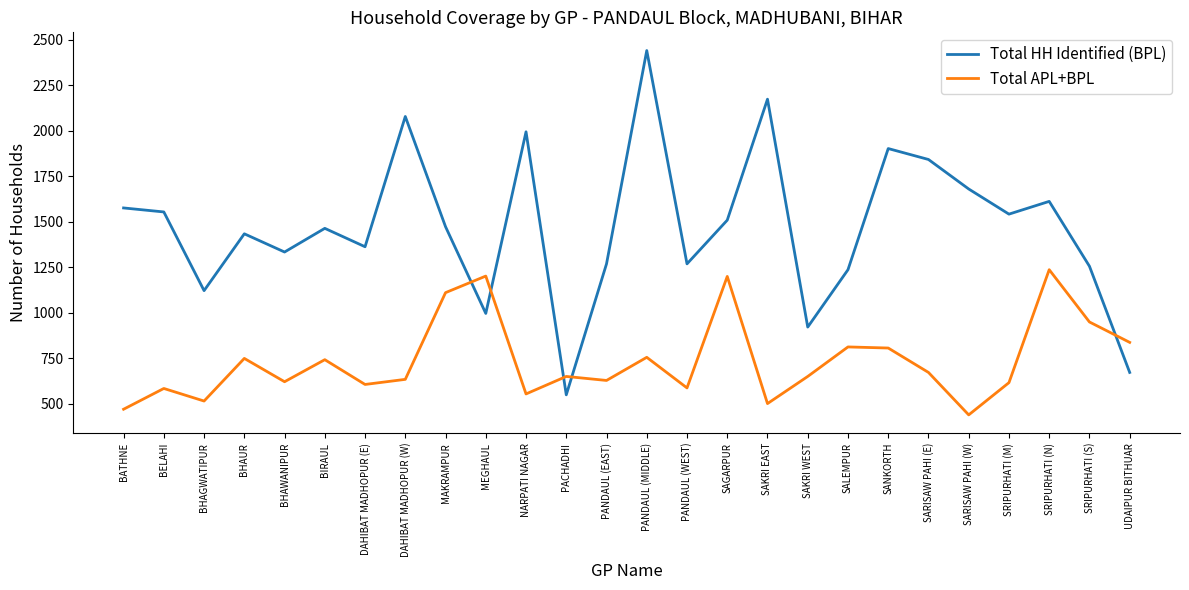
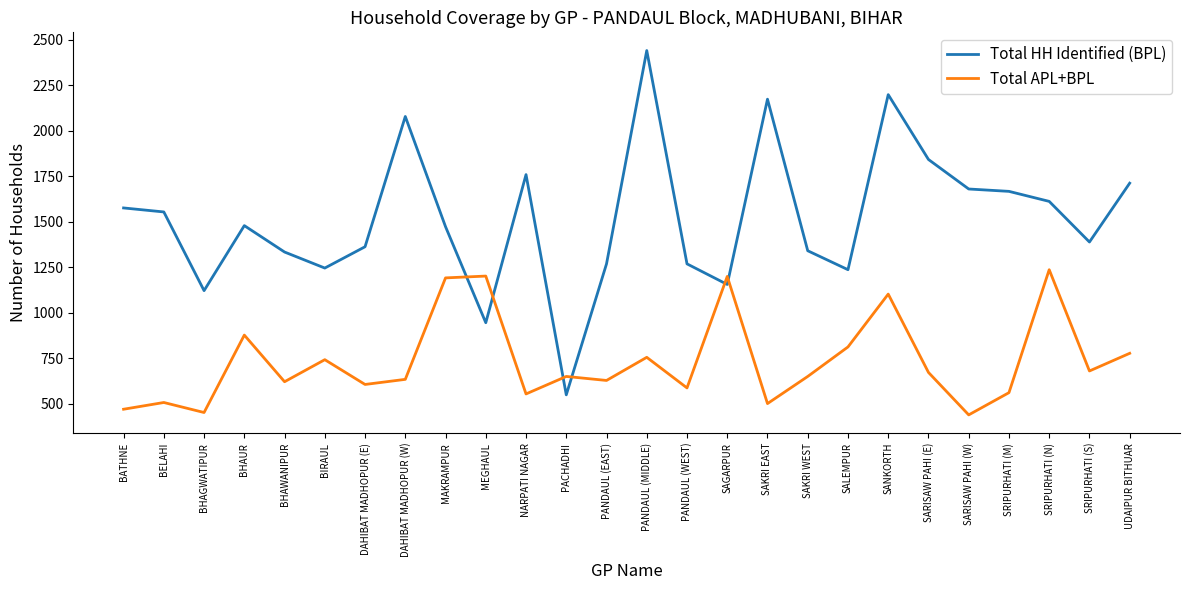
  {
    "Total HH Identified (BPL)": {
      "BATHNE": 1580,
      "BELAHI": 1550,
      "BHAGWATIPUR": 1120,
-     "BHAUR": 1430,
+     "BHAUR": 1480,
      "BHAWANIPUR": 1330,
-     "BIRAUL": 1460,
+     "BIRAUL": 1250,
      "DAHIBAT MADHOPUR (E)": 1360,
      "DAHIBAT MADHOPUR (W)": 2080,
      "MAKRAMPUR": 1470,
-     "MEGHAUL": 1000,
-     "NARPATI NAGAR": 1990,
+     "MEGHAUL": 950,
+     "NARPATI NAGAR": 1760,
      "PACHADHI": 550,
      "PANDAUL (EAST)": 1270,
      "PANDAUL (MIDDLE)": 2440,
      "PANDAUL (WEST)": 1270,
-     "SAGARPUR": 1510,
+     "SAGARPUR": 1160,
      "SAKRI EAST": 2170,
-     "SAKRI WEST": 920,
+     "SAKRI WEST": 1340,
      "SALEMPUR": 1240,
-     "SANKORTH": 1900,
+     "SANKORTH": 2200,
      "SARISAW PAHI (E)": 1840,
      "SARISAW PAHI (W)": 1680,
-     "SRIPURHATI (M)": 1540,
+     "SRIPURHATI (M)": 1670,
      "SRIPURHATI (N)": 1610,
-     "SRIPURHATI (S)": 1260,
-     "UDAIPUR BITHUAR": 670
+     "SRIPURHATI (S)": 1390,
+     "UDAIPUR BITHUAR": 1710
    },
    "Total APL+BPL": {
      "BATHNE": 470,
-     "BELAHI": 590,
-     "BHAGWATIPUR": 520,
-     "BHAUR": 750,
+     "BELAHI": 510,
+     "BHAGWATIPUR": 450,
+     "BHAUR": 880,
      "BHAWANIPUR": 620,
      "BIRAUL": 740,
      "DAHIBAT MADHOPUR (E)": 610,
      "DAHIBAT MADHOPUR (W)": 640,
-     "MAKRAMPUR": 1110,
+     "MAKRAMPUR": 1190,
      "MEGHAUL": 1200,
      "NARPATI NAGAR": 560,
      "PACHADHI": 650,
      "PANDAUL (EAST)": 630,
      "PANDAUL (MIDDLE)": 760,
      "PANDAUL (WEST)": 590,
      "SAGARPUR": 1200,
      "SAKRI EAST": 500,
      "SAKRI WEST": 650,
      "SALEMPUR": 810,
-     "SANKORTH": 810,
+     "SANKORTH": 1100,
      "SARISAW PAHI (E)": 670,
      "SARISAW PAHI (W)": 440,
-     "SRIPURHATI (M)": 620,
+     "SRIPURHATI (M)": 560,
      "SRIPURHATI (N)": 1240,
-     "SRIPURHATI (S)": 950,
-     "UDAIPUR BITHUAR": 840
+     "SRIPURHATI (S)": 680,
+     "UDAIPUR BITHUAR": 780
    }
  }
